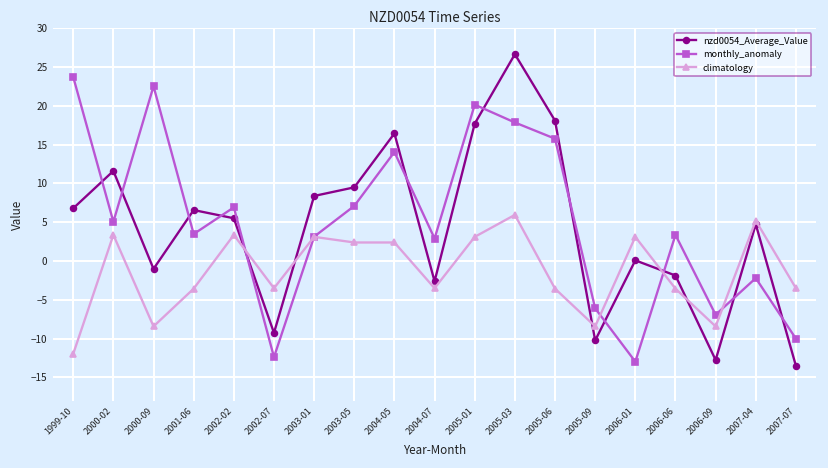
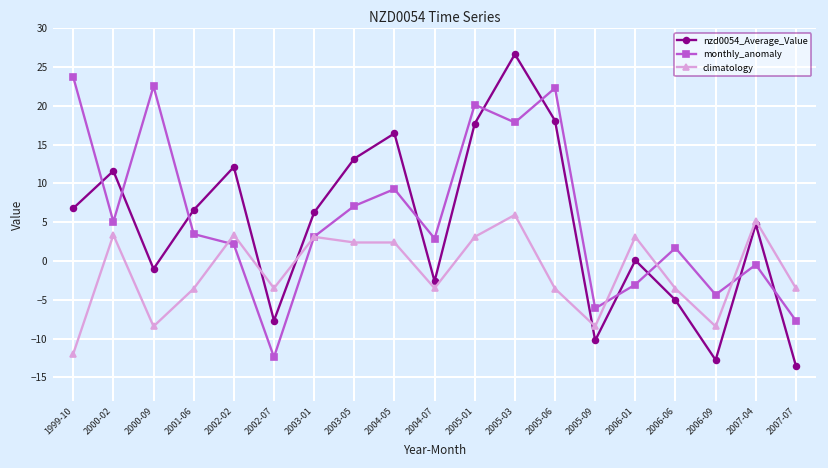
  {
    "nzd0054_Average_Value": {
      "1999-10": 7,
      "2000-02": 12,
      "2000-09": -1,
      "2001-06": 7,
-     "2002-02": 6,
-     "2002-07": -9,
-     "2003-01": 8,
-     "2003-05": 10,
+     "2002-02": 12,
+     "2002-07": -8,
+     "2003-01": 6,
+     "2003-05": 13,
      "2004-05": 16,
      "2004-07": -3,
      "2005-01": 18,
      "2005-03": 27,
      "2005-06": 18,
      "2005-09": -10,
      "2006-01": 0,
-     "2006-06": -2,
+     "2006-06": -5,
      "2006-09": -13,
      "2007-04": 5,
      "2007-07": -14
    },
    "monthly_anomaly": {
      "1999-10": 24,
      "2000-02": 5,
      "2000-09": 23,
      "2001-06": 3,
-     "2002-02": 7,
+     "2002-02": 2,
      "2002-07": -12,
      "2003-05": 7,
-     "2004-05": 14,
+     "2004-05": 9,
      "2004-07": 3,
      "2005-01": 20,
      "2005-03": 18,
-     "2005-06": 16,
+     "2005-06": 22,
      "2005-09": -6,
-     "2006-01": -13,
-     "2006-06": 3,
-     "2006-09": -7,
-     "2007-04": -2,
-     "2007-07": -10
+     "2006-01": -3,
+     "2006-06": 2,
+     "2006-09": -4,
+     "2007-04": 0,
+     "2007-07": -8
    },
    "climatology": {
      "1999-10": -12,
      "2000-02": 3,
      "2000-09": -8,
      "2001-06": -4,
      "2002-02": 3,
      "2002-07": -4,
      "2003-05": 2,
      "2004-05": 2,
      "2004-07": -4,
      "2005-01": 3,
      "2005-03": 6,
      "2005-06": -4,
      "2005-09": -8,
      "2006-01": 3,
      "2006-06": -4,
      "2006-09": -8,
      "2007-04": 5,
      "2007-07": -4
    }
  }
